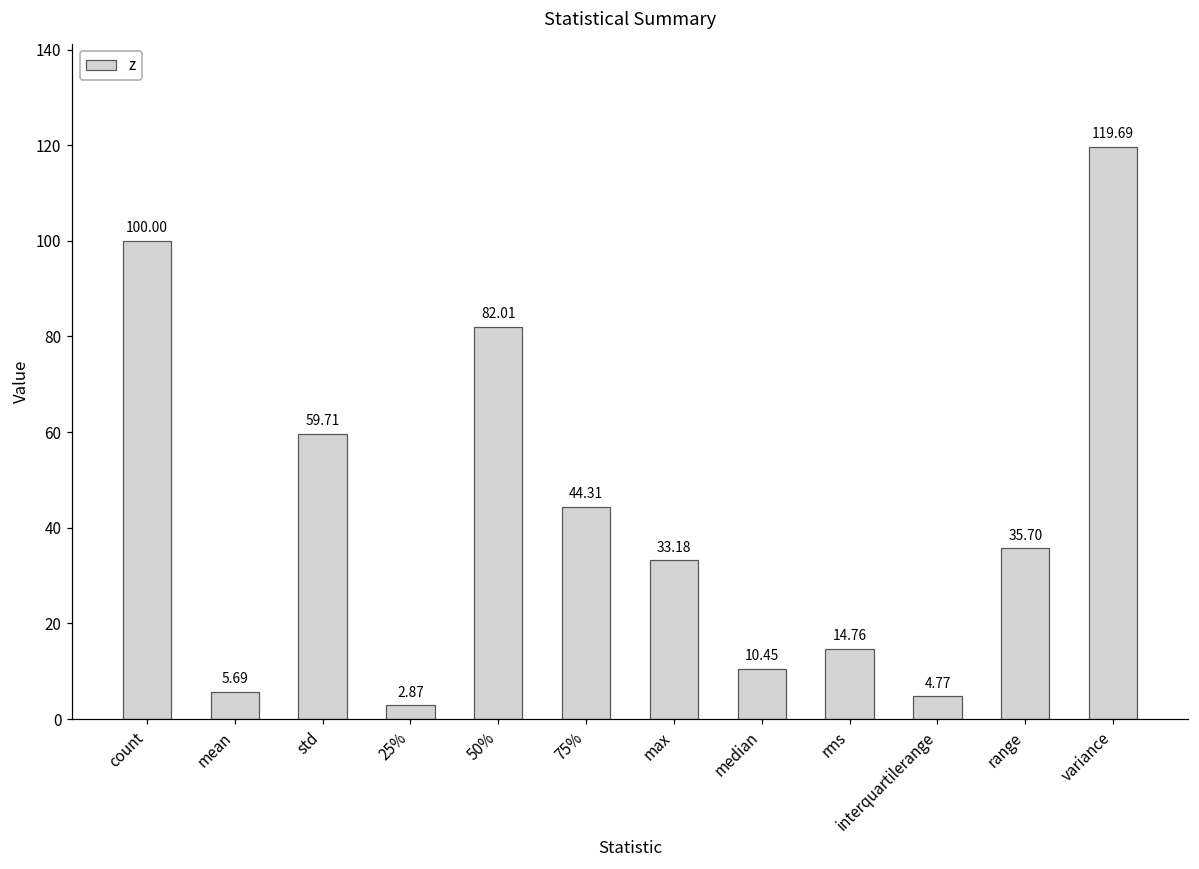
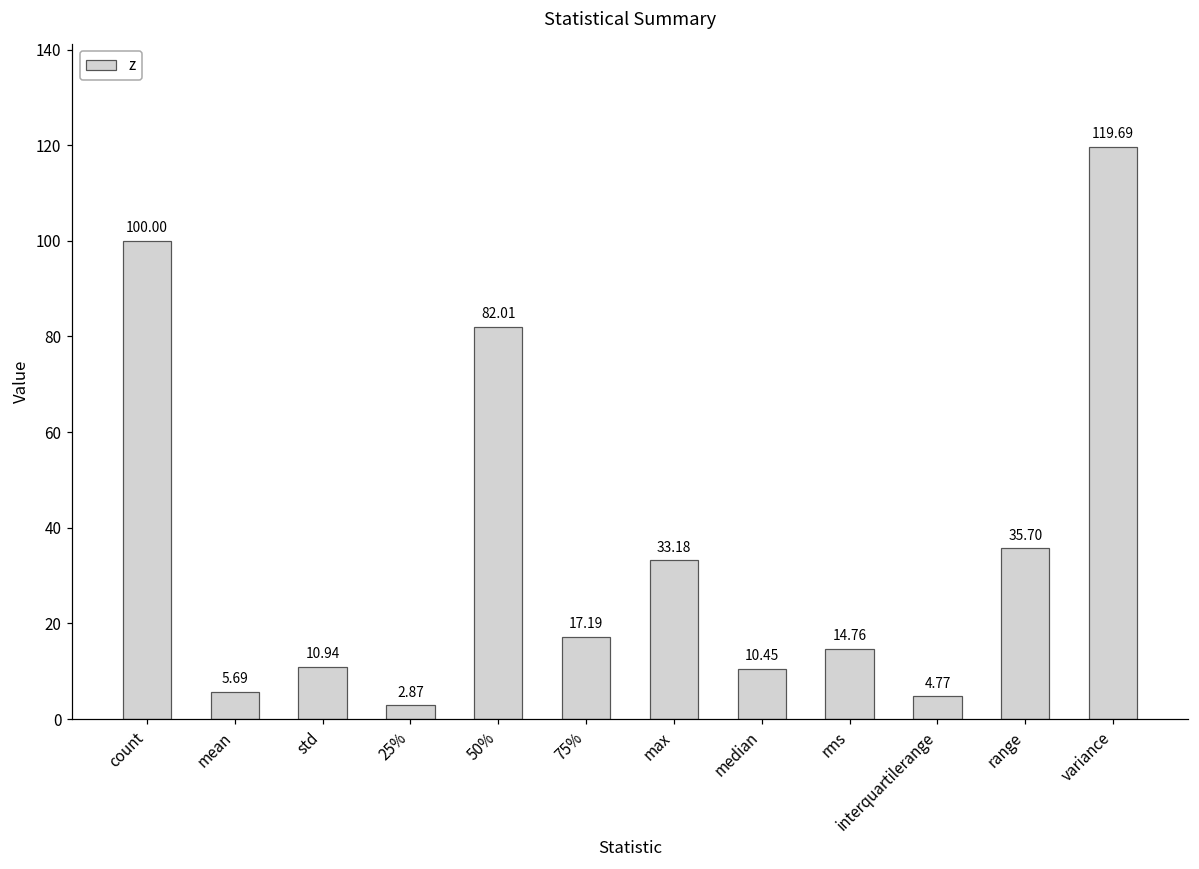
  {
    "count": 100.00,
    "mean": 5.69,
-   "std": 59.71,
+   "std": 10.94,
    "25%": 2.87,
    "50%": 82.01,
-   "75%": 44.31,
+   "75%": 17.19,
    "max": 33.18,
    "median": 10.45,
    "rms": 14.76,
    "interquartilerange": 4.77,
    "range": 35.70,
    "variance": 119.69
  }
